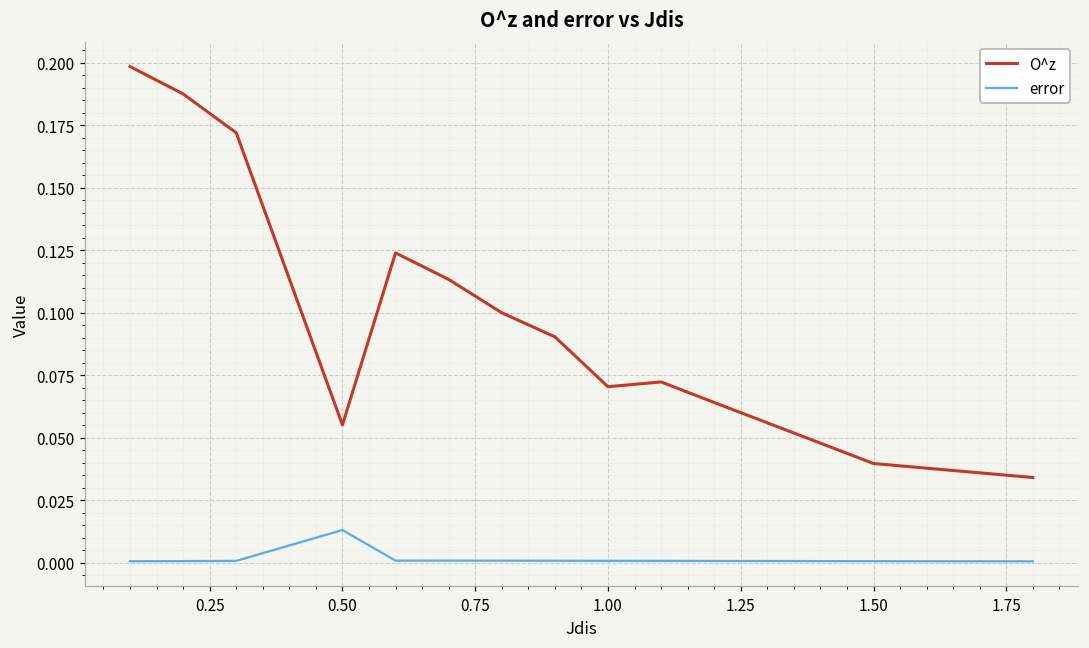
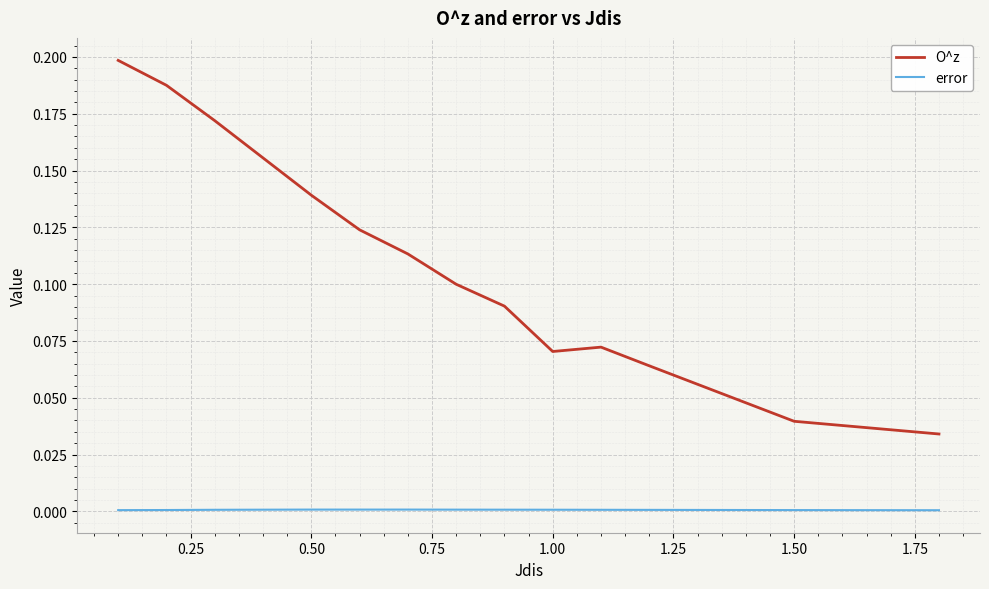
  {
    "O^z": {
-     "0.50": 0.055,
+     "0.50": 0.139,
      "1.00": 0.070,
      "1.50": 0.040
    },
    "error": {
-     "0.50": 0.013,
+     "0.50": 0.001,
      "1.00": 0.001,
      "1.50": 0.001
    }
  }
